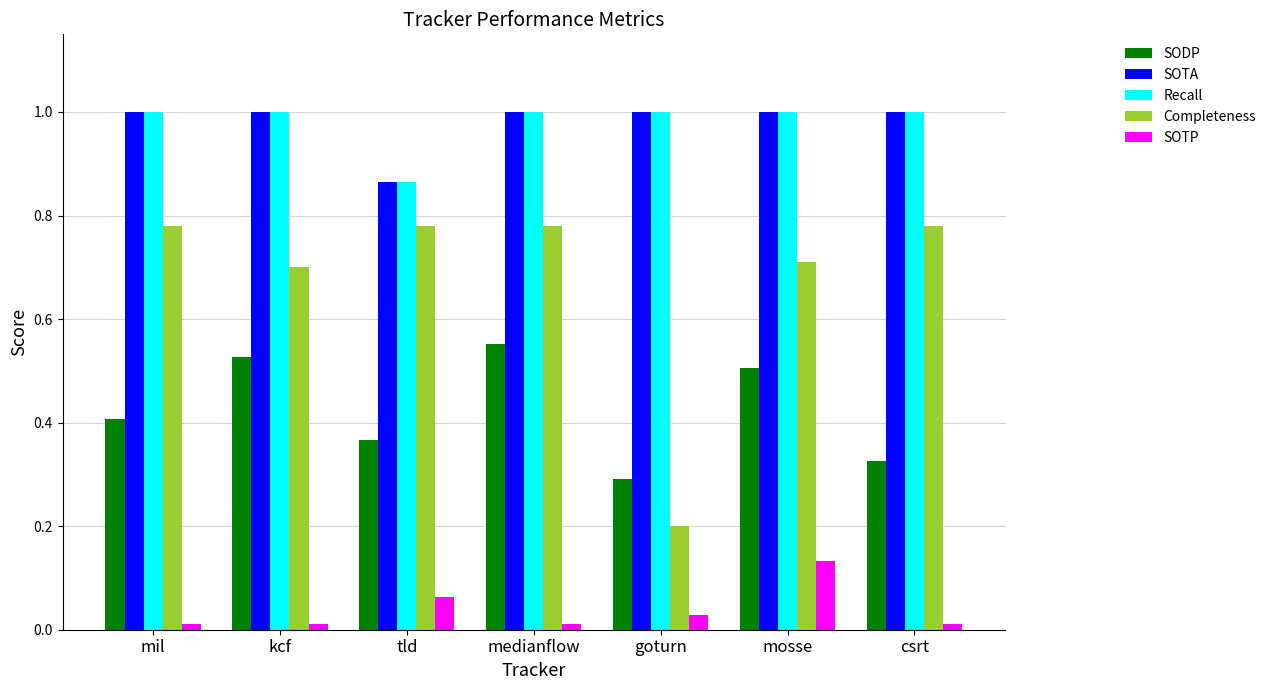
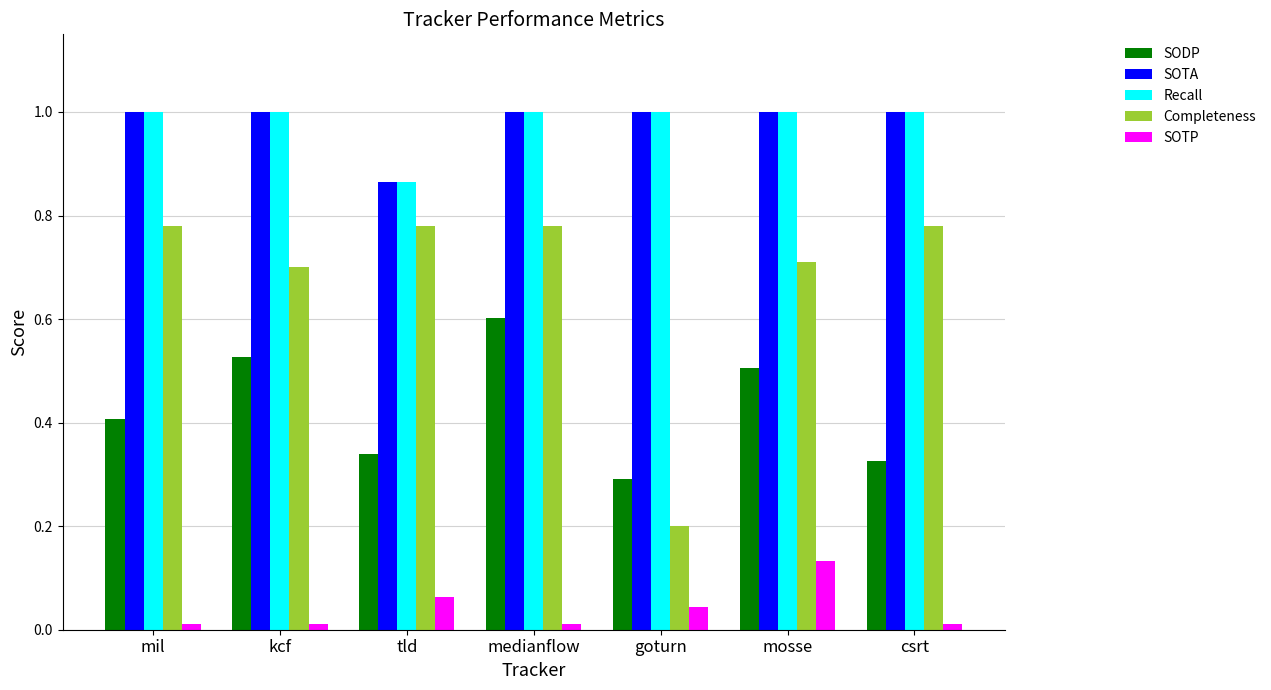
  {
    "SODP": {
      "mil": 0.41,
      "kcf": 0.53,
-     "tld": 0.37,
-     "medianflow": 0.55,
+     "tld": 0.34,
+     "medianflow": 0.60,
      "goturn": 0.29,
      "mosse": 0.51,
      "csrt": 0.33
    },
    "SOTA": {
      "mil": 1.00,
      "kcf": 1.00,
      "tld": 0.87,
      "medianflow": 1.00,
      "goturn": 1.00,
      "mosse": 1.00,
      "csrt": 1.00
    },
    "Recall": {
      "mil": 1.00,
      "kcf": 1.00,
      "tld": 0.87,
      "medianflow": 1.00,
      "goturn": 1.00,
      "mosse": 1.00,
      "csrt": 1.00
    },
    "Completeness": {
      "mil": 0.78,
      "kcf": 0.70,
      "tld": 0.78,
      "medianflow": 0.78,
      "goturn": 0.20,
      "mosse": 0.71,
      "csrt": 0.78
    },
    "SOTP": {
      "mil": 0.01,
      "kcf": 0.01,
      "tld": 0.06,
      "medianflow": 0.01,
-     "goturn": 0.03,
+     "goturn": 0.04,
      "mosse": 0.13,
      "csrt": 0.01
    }
  }
